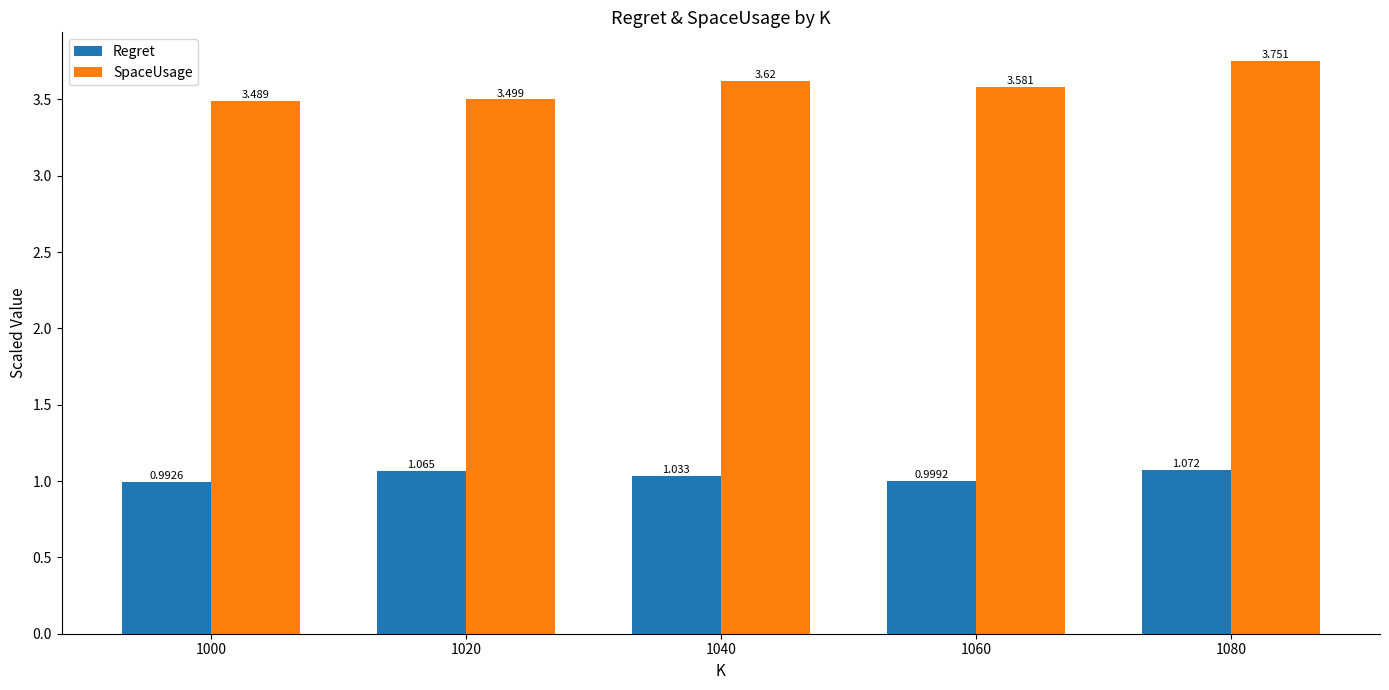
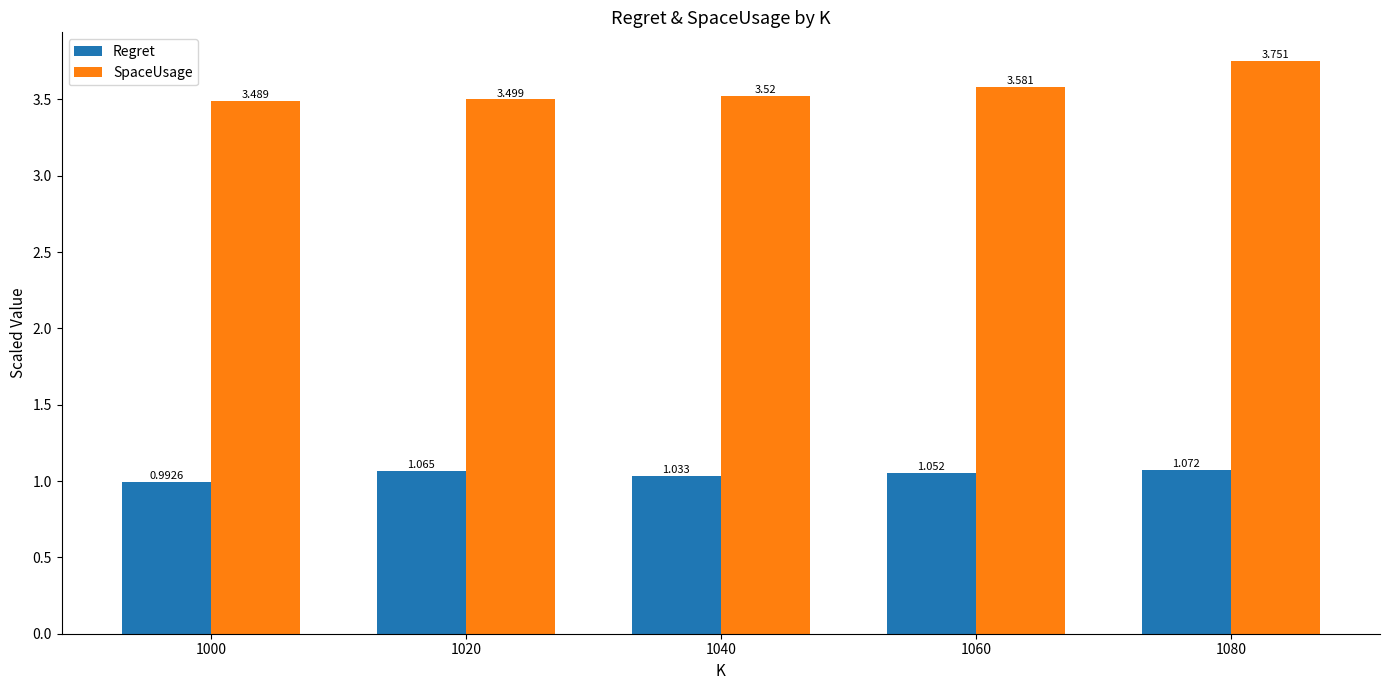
  {
    "Regret": {
      "1000": 0.9926,
      "1020": 1.065,
      "1040": 1.033,
-     "1060": 0.9992,
+     "1060": 1.052,
      "1080": 1.072
    },
    "SpaceUsage": {
      "1000": 3.489,
      "1020": 3.499,
-     "1040": 3.62,
+     "1040": 3.52,
      "1060": 3.581,
      "1080": 3.751
    }
  }
